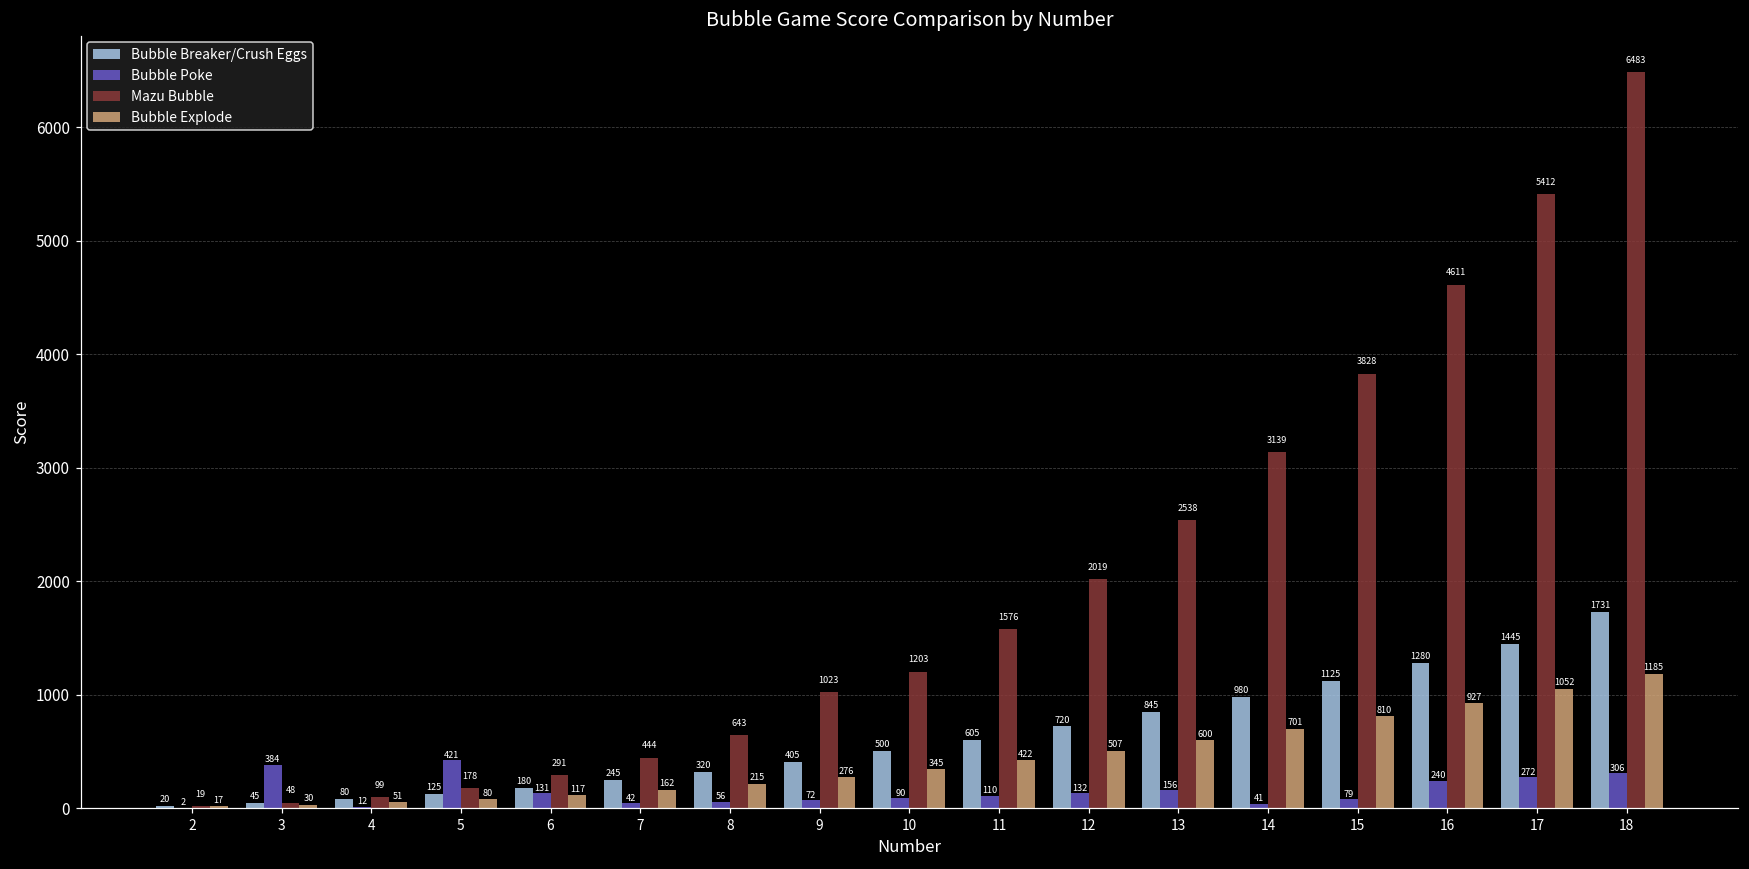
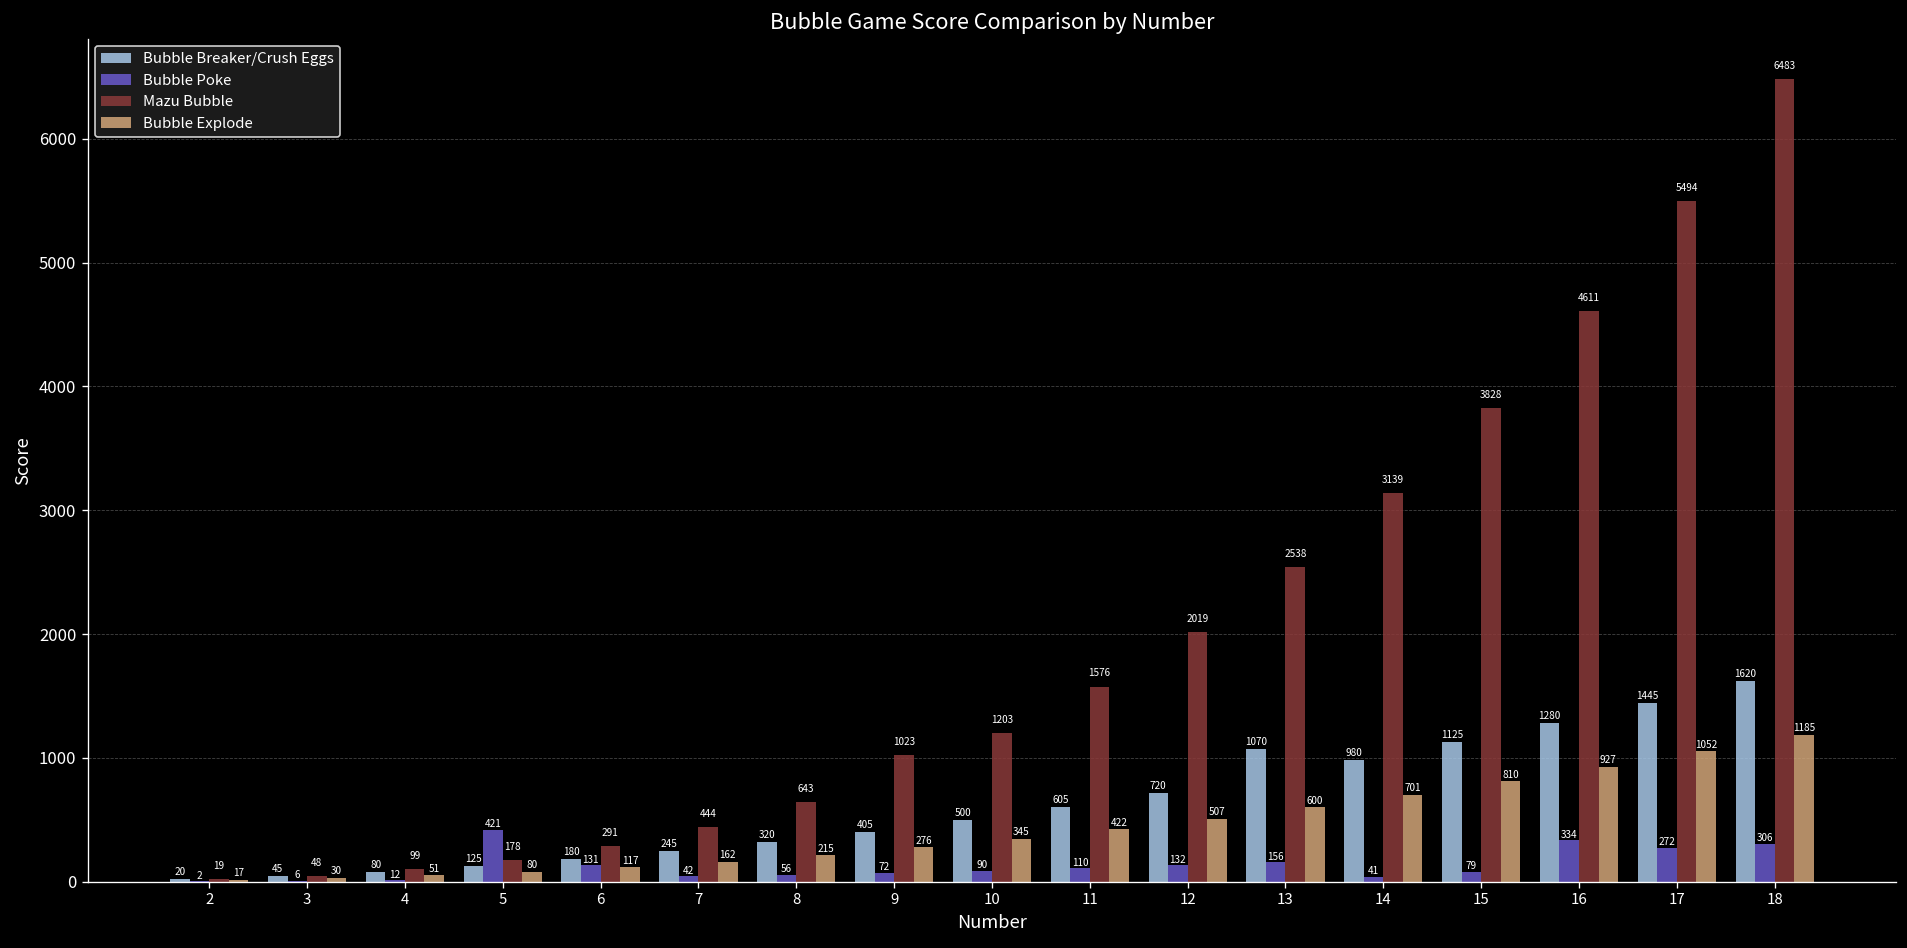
  {
    "Bubble Breaker/Crush Eggs": {
      "2": 20,
      "3": 45,
      "4": 80,
      "5": 125,
      "6": 180,
      "7": 245,
      "8": 320,
      "9": 405,
      "10": 500,
      "11": 605,
      "12": 720,
-     "13": 845,
+     "13": 1070,
      "14": 980,
      "15": 1125,
      "16": 1280,
      "17": 1445,
-     "18": 1731
+     "18": 1620
    },
    "Bubble Poke": {
      "2": 2,
-     "3": 384,
+     "3": 6,
      "4": 12,
      "5": 421,
      "6": 131,
      "7": 42,
      "8": 56,
      "9": 72,
      "10": 90,
      "11": 110,
      "12": 132,
      "13": 156,
      "14": 41,
      "15": 79,
-     "16": 240,
+     "16": 334,
      "17": 272,
      "18": 306
    },
    "Mazu Bubble": {
      "2": 19,
      "3": 48,
      "4": 99,
      "5": 178,
      "6": 291,
      "7": 444,
      "8": 643,
      "9": 1023,
      "10": 1203,
      "11": 1576,
      "12": 2019,
      "13": 2538,
      "14": 3139,
      "15": 3828,
      "16": 4611,
-     "17": 5412,
+     "17": 5494,
      "18": 6483
    },
    "Bubble Explode": {
      "2": 17,
      "3": 30,
      "4": 51,
      "5": 80,
      "6": 117,
      "7": 162,
      "8": 215,
      "9": 276,
      "10": 345,
      "11": 422,
      "12": 507,
      "13": 600,
      "14": 701,
      "15": 810,
      "16": 927,
      "17": 1052,
      "18": 1185
    }
  }
